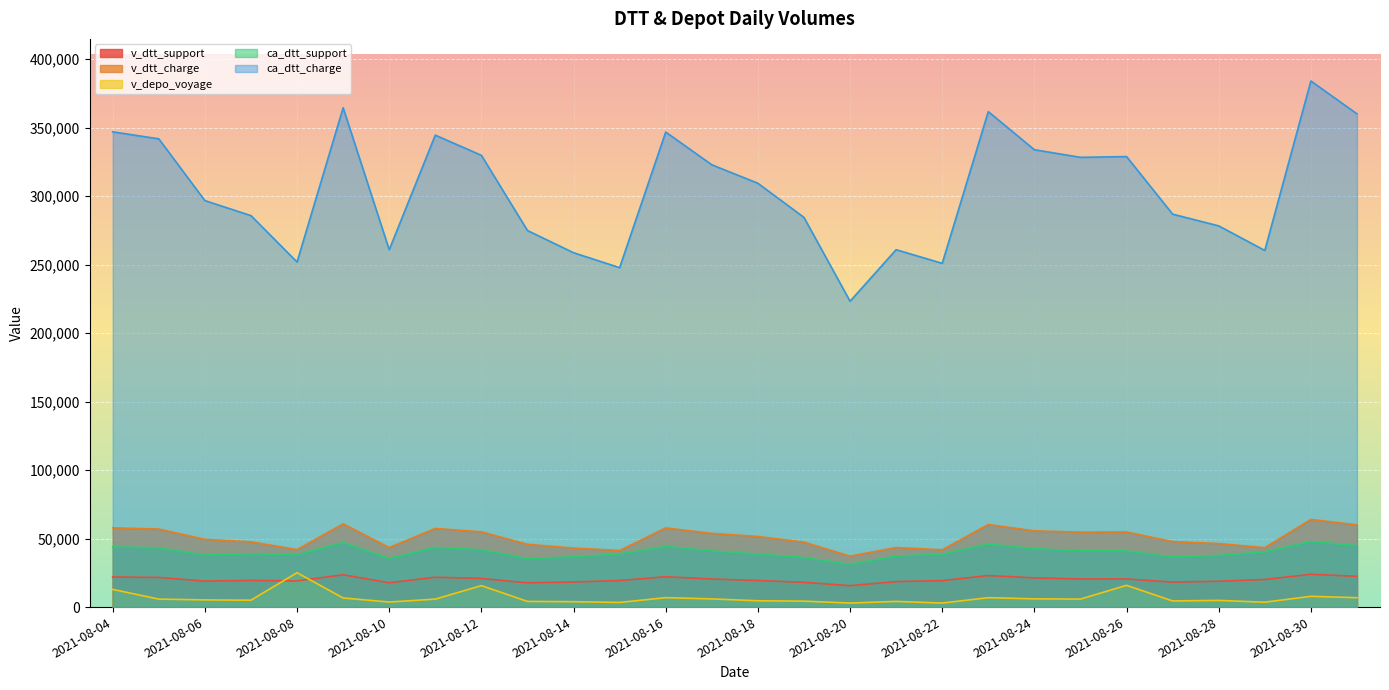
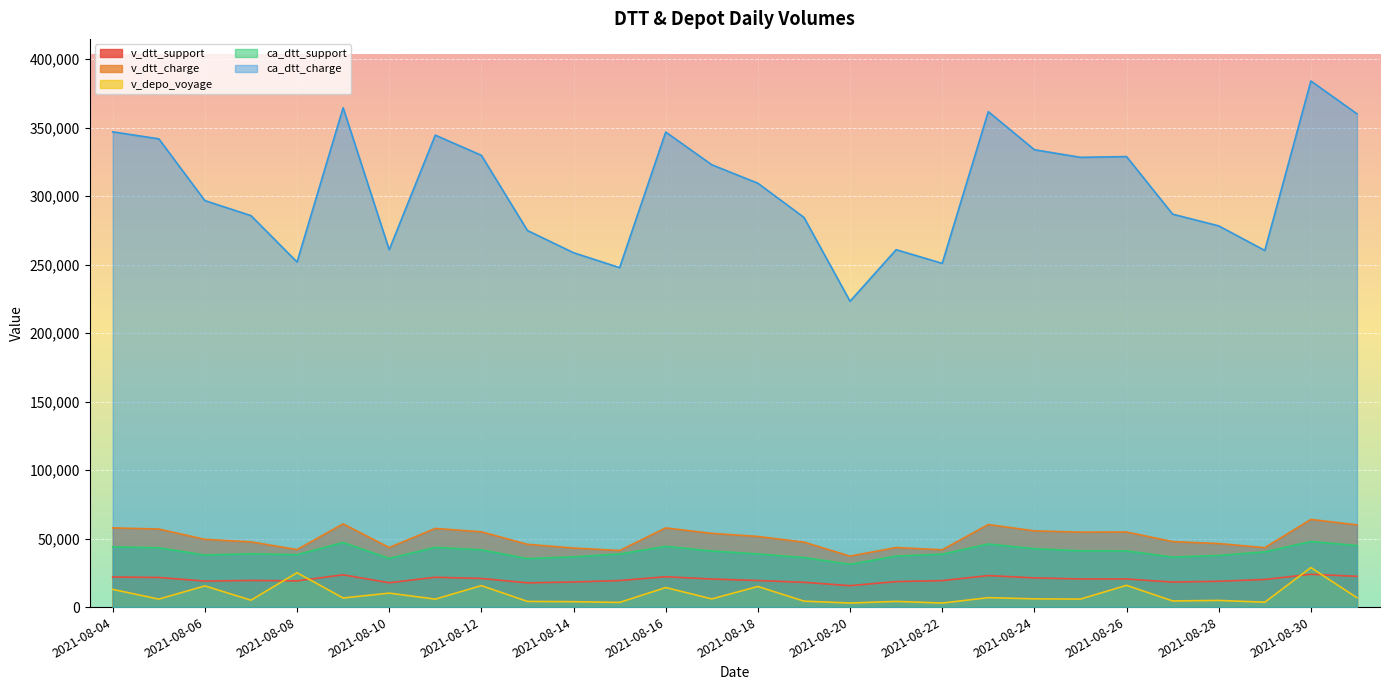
  {
    "v_depo_voyage": {
      "2021-08-04": "13,000",
-     "2021-08-06": "5,000",
+     "2021-08-06": "15,000",
      "2021-08-08": "25,000",
-     "2021-08-10": "4,000",
+     "2021-08-10": "10,000",
      "2021-08-12": "16,000",
      "2021-08-14": "4,000",
-     "2021-08-16": "7,000",
-     "2021-08-18": "5,000",
+     "2021-08-16": "14,000",
+     "2021-08-18": "15,000",
      "2021-08-20": "3,000",
      "2021-08-22": "3,000",
      "2021-08-24": "6,000",
      "2021-08-26": "16,000",
      "2021-08-28": "5,000",
-     "2021-08-30": "8,000"
+     "2021-08-30": "29,000"
    },
    "ca_dtt_support": {
      "2021-08-04": "44,000",
      "2021-08-06": "38,000",
      "2021-08-08": "38,000",
      "2021-08-10": "36,000",
      "2021-08-12": "42,000",
      "2021-08-14": "37,000",
      "2021-08-16": "44,000",
      "2021-08-18": "39,000",
      "2021-08-20": "31,000",
      "2021-08-22": "39,000",
      "2021-08-24": "43,000",
      "2021-08-26": "41,000",
      "2021-08-28": "38,000",
      "2021-08-30": "48,000"
    },
    "ca_dtt_charge": {
      "2021-08-04": "347,000",
      "2021-08-06": "297,000",
      "2021-08-08": "252,000",
      "2021-08-10": "261,000",
      "2021-08-12": "330,000",
      "2021-08-14": "259,000",
      "2021-08-16": "347,000",
      "2021-08-18": "309,000",
      "2021-08-20": "223,000",
      "2021-08-22": "251,000",
      "2021-08-24": "334,000",
      "2021-08-26": "329,000",
      "2021-08-28": "278,000",
      "2021-08-30": "384,000"
    }
  }
